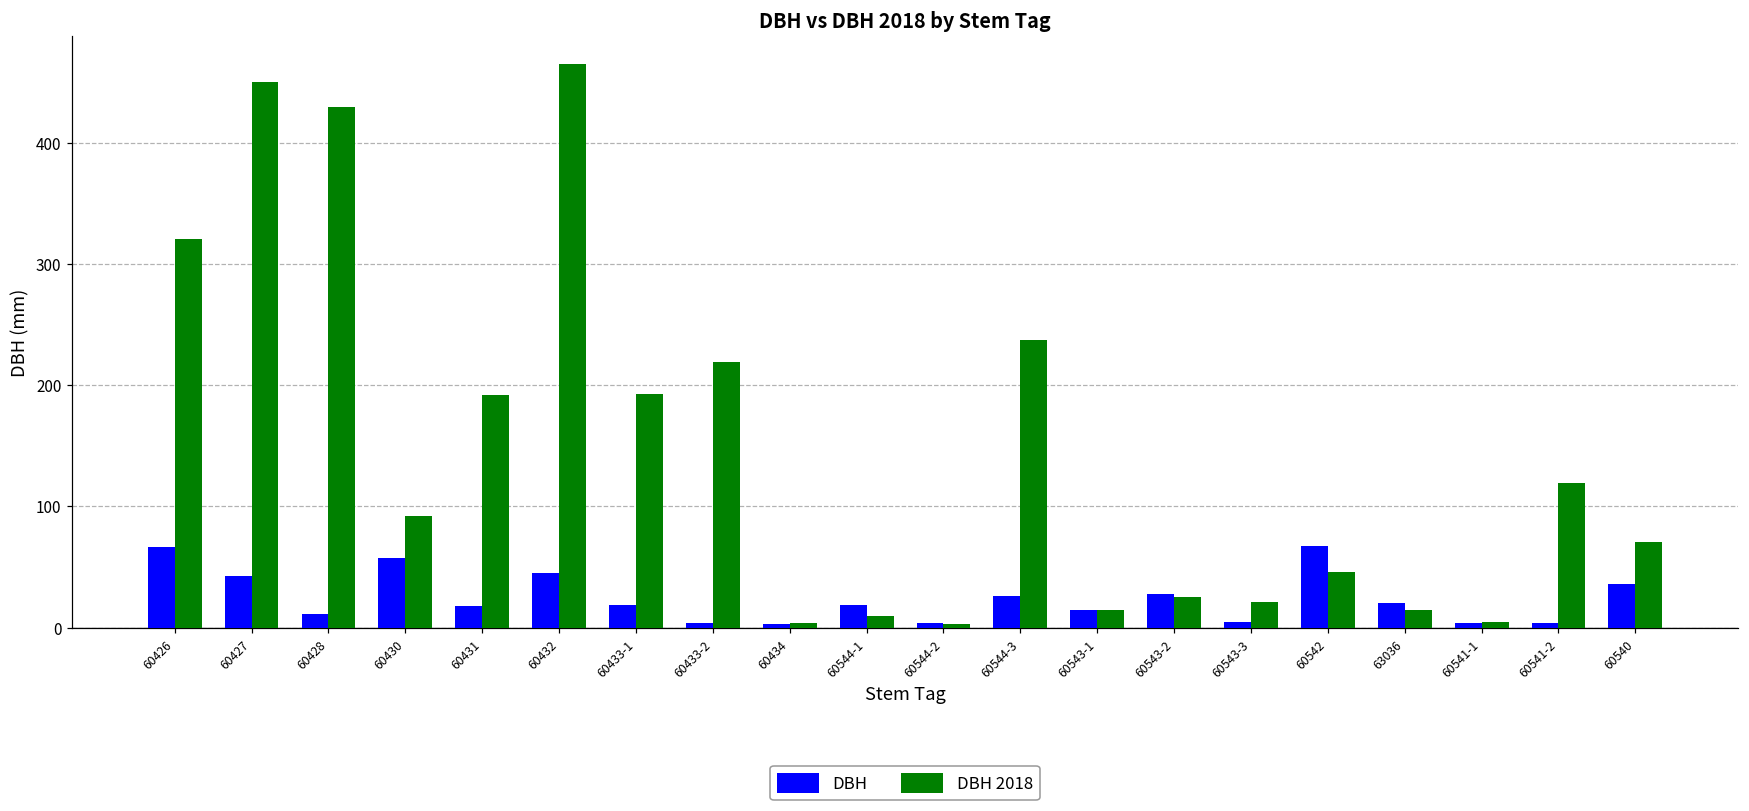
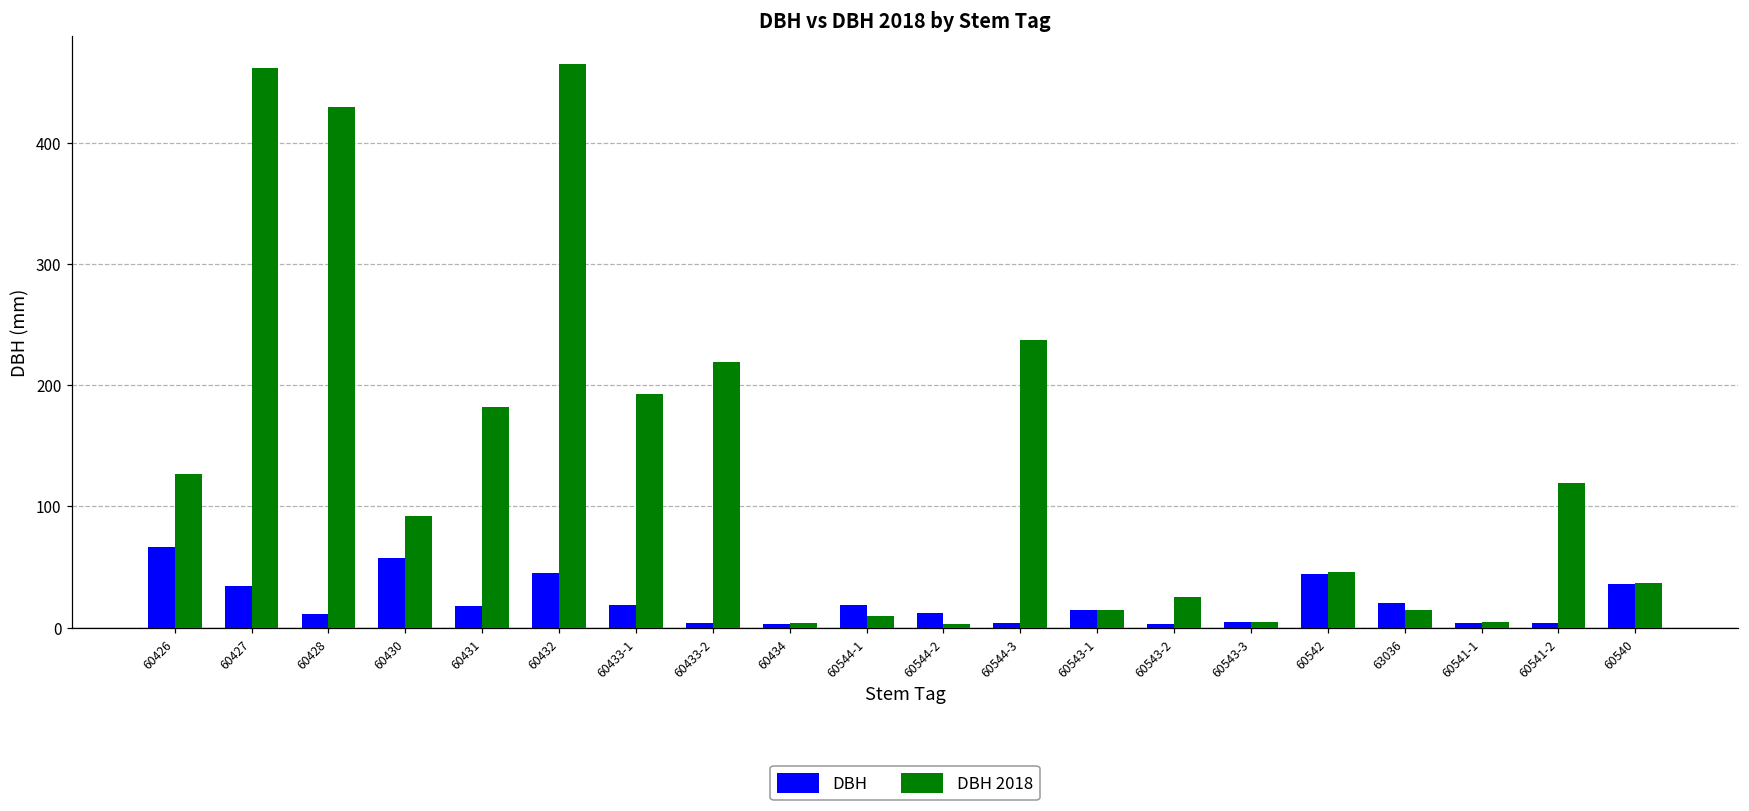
  {
    "DBH": {
      "60426": 66,
-     "60427": 43,
+     "60427": 34,
      "60428": 11,
      "60430": 58,
      "60431": 18,
      "60432": 45,
      "60433-1": 19,
      "60433-2": 4,
      "60434": 3,
      "60544-1": 19,
-     "60544-2": 3,
-     "60544-3": 26,
+     "60544-2": 12,
+     "60544-3": 3,
      "60543-1": 14,
-     "60543-2": 27,
+     "60543-2": 3,
      "60543-3": 5,
-     "60542": 68,
+     "60542": 44,
      "63036": 21,
      "60541-1": 4,
      "60541-2": 4,
      "60540": 36
    },
    "DBH 2018": {
-     "60426": 321,
-     "60427": 450,
+     "60426": 127,
+     "60427": 462,
      "60428": 430,
      "60430": 92,
-     "60431": 192,
+     "60431": 182,
      "60432": 465,
      "60433-1": 193,
      "60433-2": 219,
      "60434": 4,
      "60544-1": 9,
      "60544-2": 3,
      "60544-3": 237,
      "60543-1": 15,
      "60543-2": 25,
-     "60543-3": 21,
+     "60543-3": 4,
      "60542": 46,
      "63036": 15,
      "60541-1": 4,
      "60541-2": 119,
-     "60540": 71
+     "60540": 37
    }
  }
